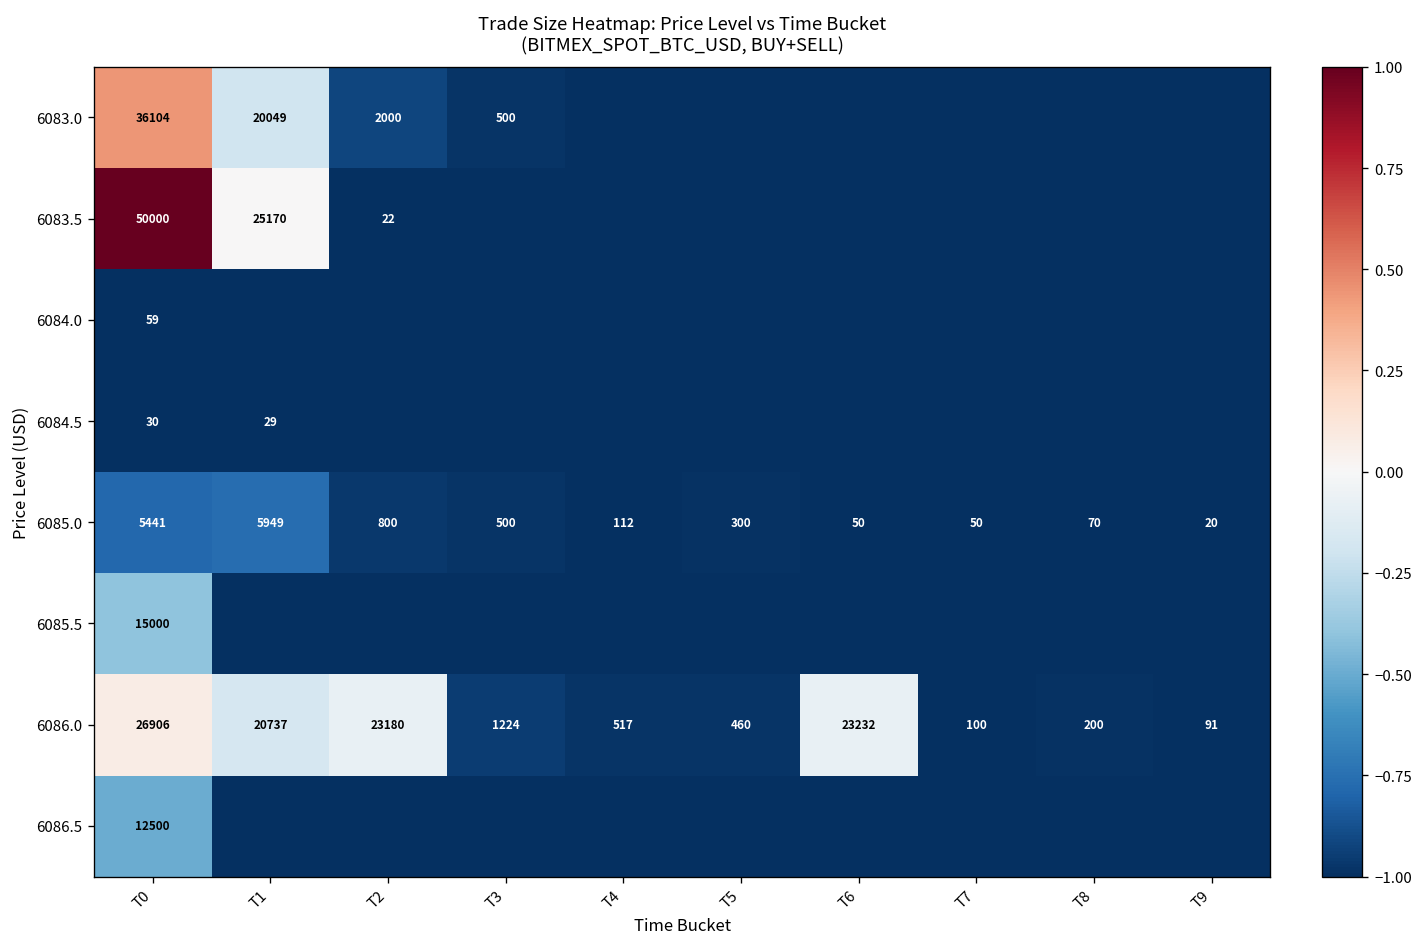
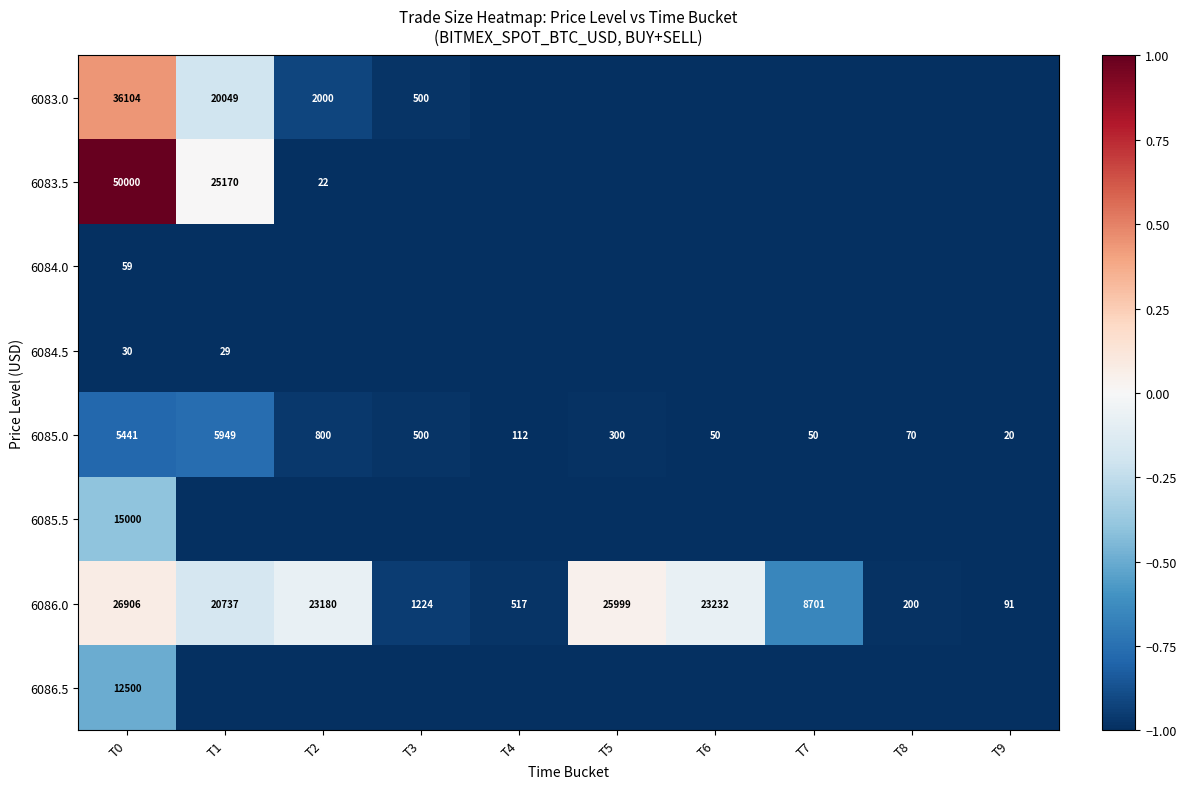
  {
    "6083.0": {
      "T0": 36104,
      "T1": 20049,
      "T2": 2000,
      "T3": 500
    },
    "6083.5": {
      "T0": 50000,
      "T1": 25170,
      "T2": 22
    },
    "6084.0": {
      "T0": 59
    },
    "6084.5": {
      "T0": 30,
      "T1": 29
    },
    "6085.0": {
      "T0": 5441,
      "T1": 5949,
      "T2": 800,
      "T3": 500,
      "T4": 112,
      "T5": 300,
      "T6": 50,
      "T7": 50,
      "T8": 70,
      "T9": 20
    },
    "6085.5": {
      "T0": 15000
    },
    "6086.0": {
      "T0": 26906,
      "T1": 20737,
      "T2": 23180,
      "T3": 1224,
      "T4": 517,
-     "T5": 460,
+     "T5": 25999,
      "T6": 23232,
-     "T7": 100,
+     "T7": 8701,
      "T8": 200,
      "T9": 91
    },
    "6086.5": {
      "T0": 12500
    }
  }
